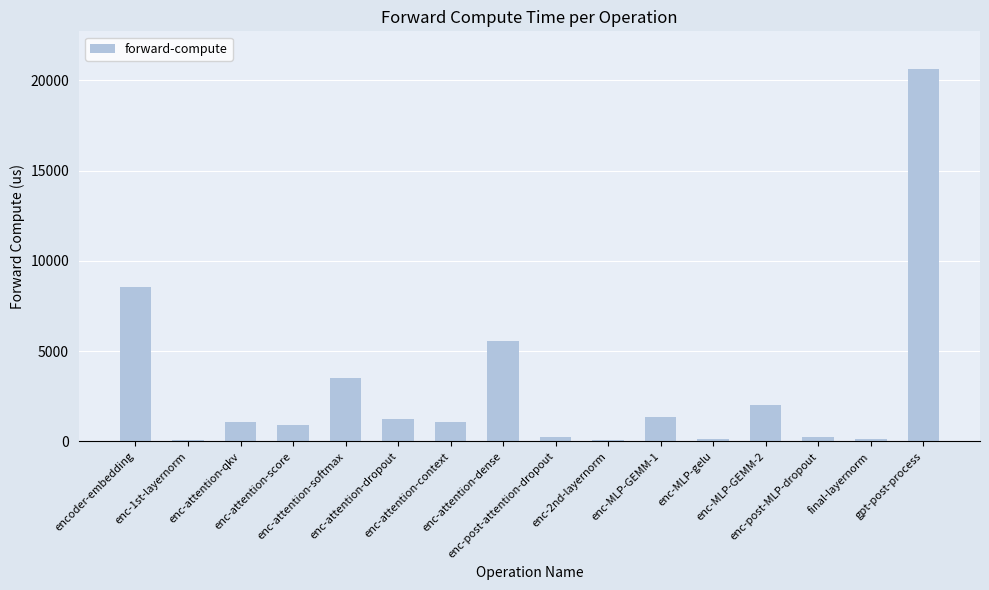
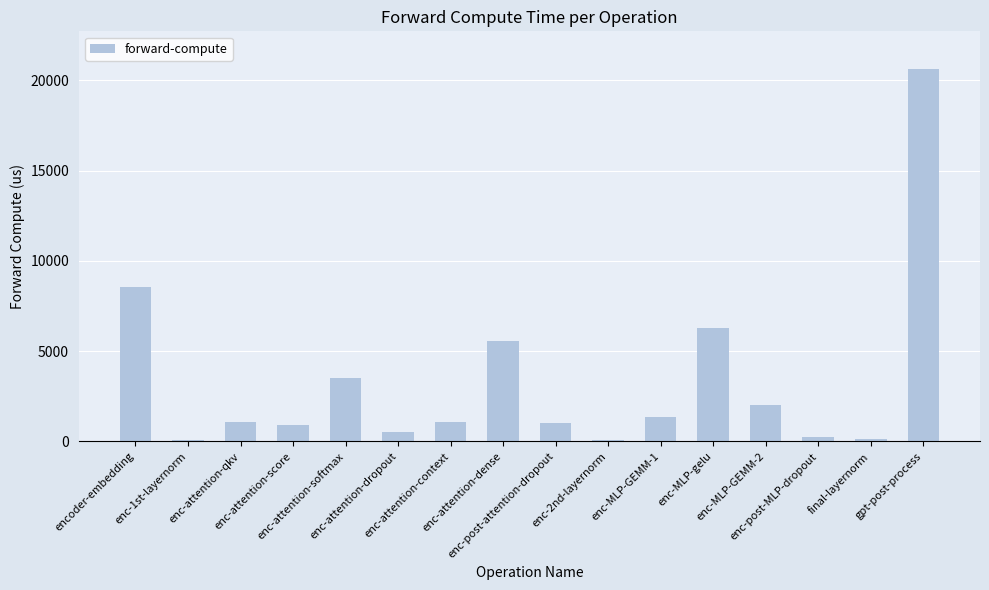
  {
    "encoder-embedding": 8600,
    "enc-attention-qkv": 1100,
    "enc-attention-score": 900,
    "enc-attention-softmax": 3500,
-   "enc-attention-dropout": 1200,
+   "enc-attention-dropout": 500,
    "enc-attention-context": 1100,
    "enc-attention-dense": 5500,
-   "enc-post-attention-dropout": 200,
+   "enc-post-attention-dropout": 1000,
    "enc-MLP-GEMM-1": 1400,
-   "enc-MLP-gelu": 100,
+   "enc-MLP-gelu": 6300,
    "enc-MLP-GEMM-2": 2000,
    "enc-post-MLP-dropout": 200,
    "gpt-post-process": 20600
  }
